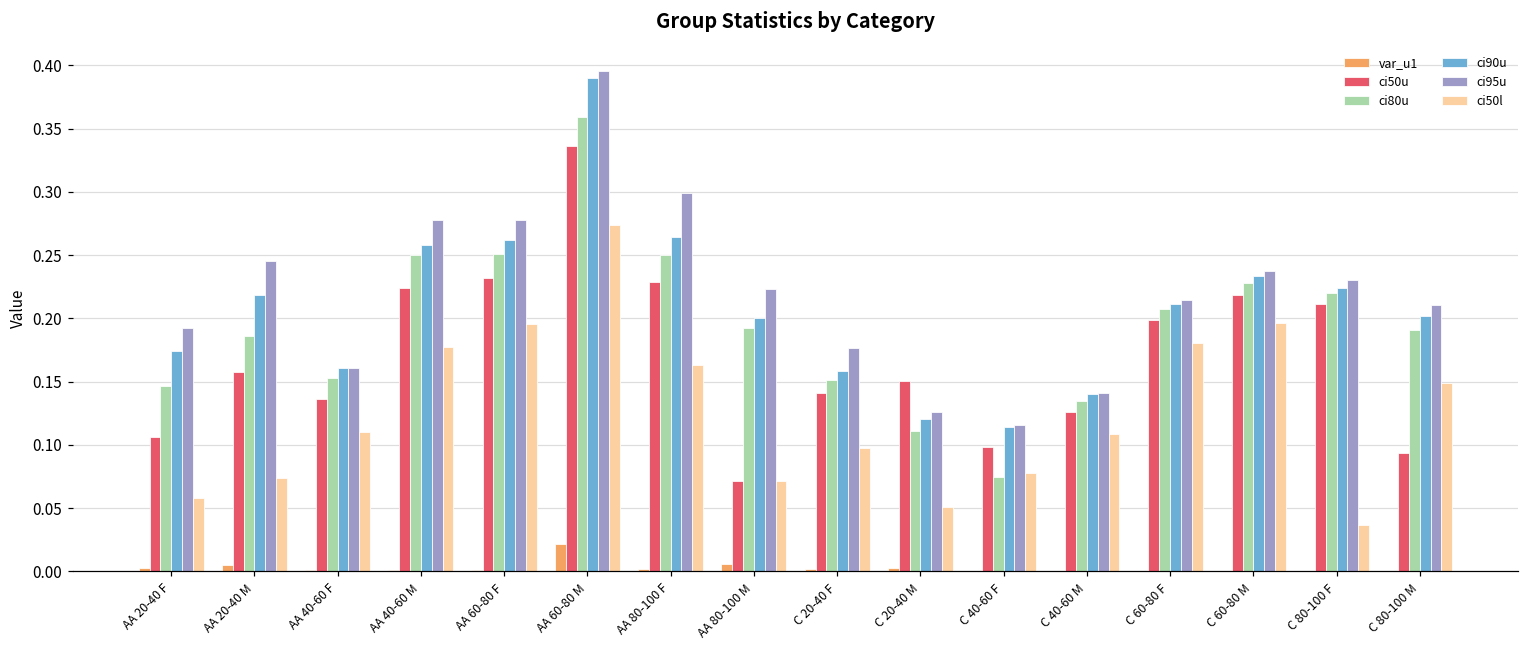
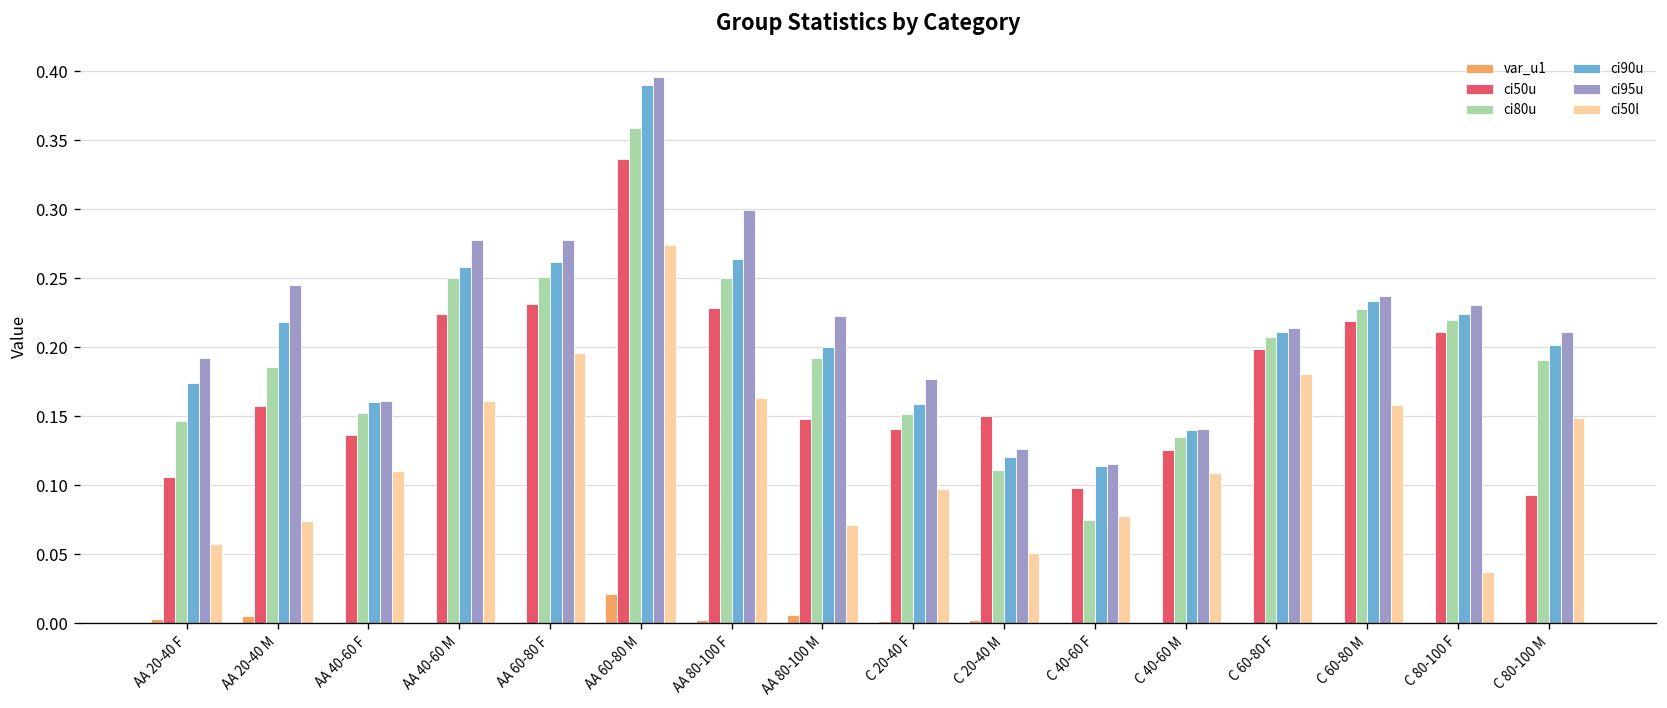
  {
    "var_u1": {
      "AA 20-40 F": 0.003,
      "AA 20-40 M": 0.005,
      "AA 60-80 M": 0.021,
      "AA 80-100 M": 0.006,
      "C 20-40 M": 0.003
    },
    "ci50u": {
      "AA 20-40 F": 0.106,
      "AA 20-40 M": 0.158,
      "AA 40-60 F": 0.136,
      "AA 40-60 M": 0.224,
      "AA 60-80 F": 0.232,
      "AA 60-80 M": 0.337,
      "AA 80-100 F": 0.229,
-     "AA 80-100 M": 0.071,
+     "AA 80-100 M": 0.148,
      "C 20-40 F": 0.141,
      "C 20-40 M": 0.150,
      "C 40-60 F": 0.098,
      "C 40-60 M": 0.126,
      "C 60-80 F": 0.199,
      "C 60-80 M": 0.219,
      "C 80-100 F": 0.211,
      "C 80-100 M": 0.093
    },
    "ci80u": {
      "AA 20-40 F": 0.146,
      "AA 20-40 M": 0.186,
      "AA 40-60 F": 0.153,
      "AA 40-60 M": 0.250,
      "AA 60-80 F": 0.251,
      "AA 60-80 M": 0.359,
      "AA 80-100 F": 0.250,
      "AA 80-100 M": 0.192,
      "C 20-40 F": 0.151,
      "C 20-40 M": 0.111,
      "C 40-60 F": 0.075,
      "C 40-60 M": 0.135,
      "C 60-80 F": 0.207,
      "C 60-80 M": 0.228,
      "C 80-100 F": 0.220,
      "C 80-100 M": 0.191
    },
    "ci50l": {
      "AA 20-40 F": 0.058,
      "AA 20-40 M": 0.074,
      "AA 40-60 F": 0.110,
-     "AA 40-60 M": 0.177,
+     "AA 40-60 M": 0.161,
      "AA 60-80 F": 0.196,
      "AA 60-80 M": 0.274,
      "AA 80-100 F": 0.163,
      "AA 80-100 M": 0.071,
      "C 20-40 F": 0.097,
      "C 20-40 M": 0.051,
      "C 40-60 F": 0.078,
      "C 40-60 M": 0.109,
      "C 60-80 F": 0.180,
-     "C 60-80 M": 0.197,
+     "C 60-80 M": 0.158,
      "C 80-100 F": 0.037,
      "C 80-100 M": 0.149
    }
  }
